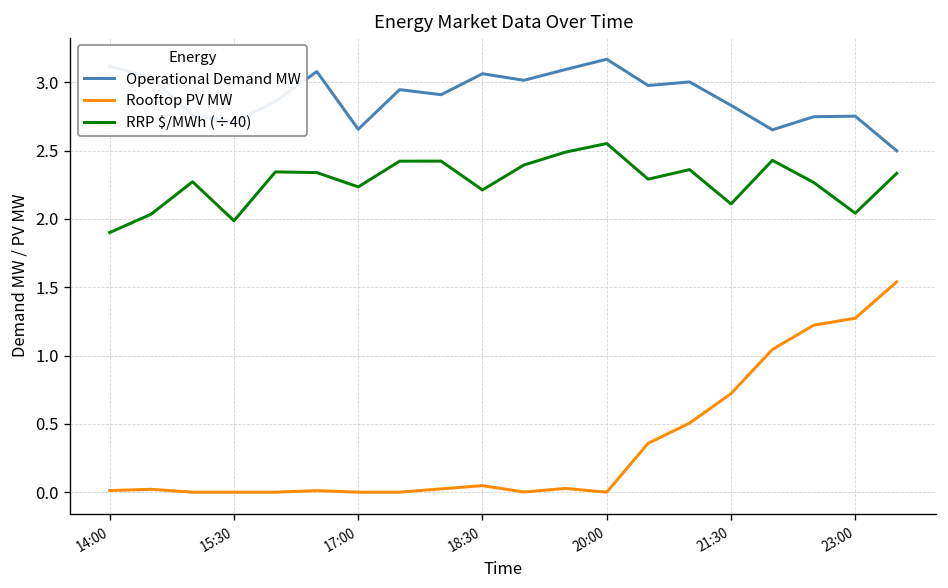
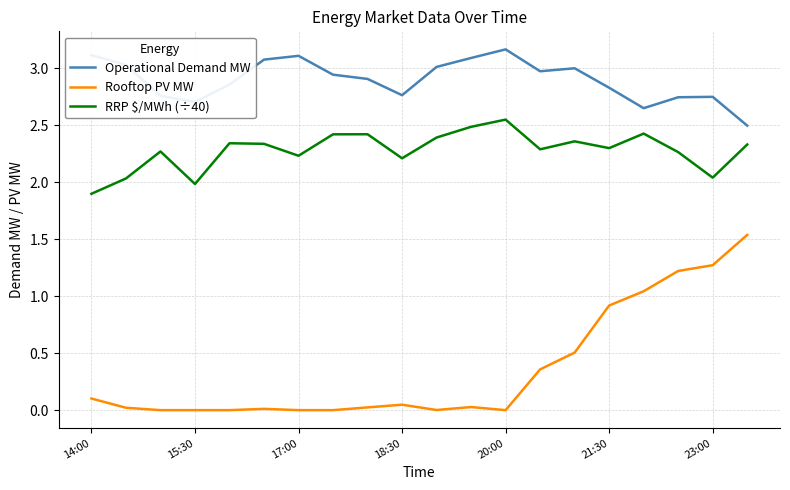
  {
    "Operational Demand MW": {
-     "17:00": 2.66,
-     "18:30": 3.06,
+     "17:00": 3.11,
+     "18:30": 2.77,
      "20:00": 3.17,
      "21:30": 2.83,
      "23:00": 2.75
    },
    "Rooftop PV MW": {
-     "14:00": 0.01,
+     "14:00": 0.10,
      "15:30": 0.00,
      "17:00": 0.00,
      "18:30": 0.05,
      "20:00": 0.00,
-     "21:30": 0.72,
+     "21:30": 0.92,
      "23:00": 1.27
    },
    "RRP $/MWh (÷40)": {
      "14:00": 1.90,
      "15:30": 1.99,
      "17:00": 2.23,
      "18:30": 2.21,
      "20:00": 2.55,
-     "21:30": 2.11,
+     "21:30": 2.30,
      "23:00": 2.04
    }
  }
